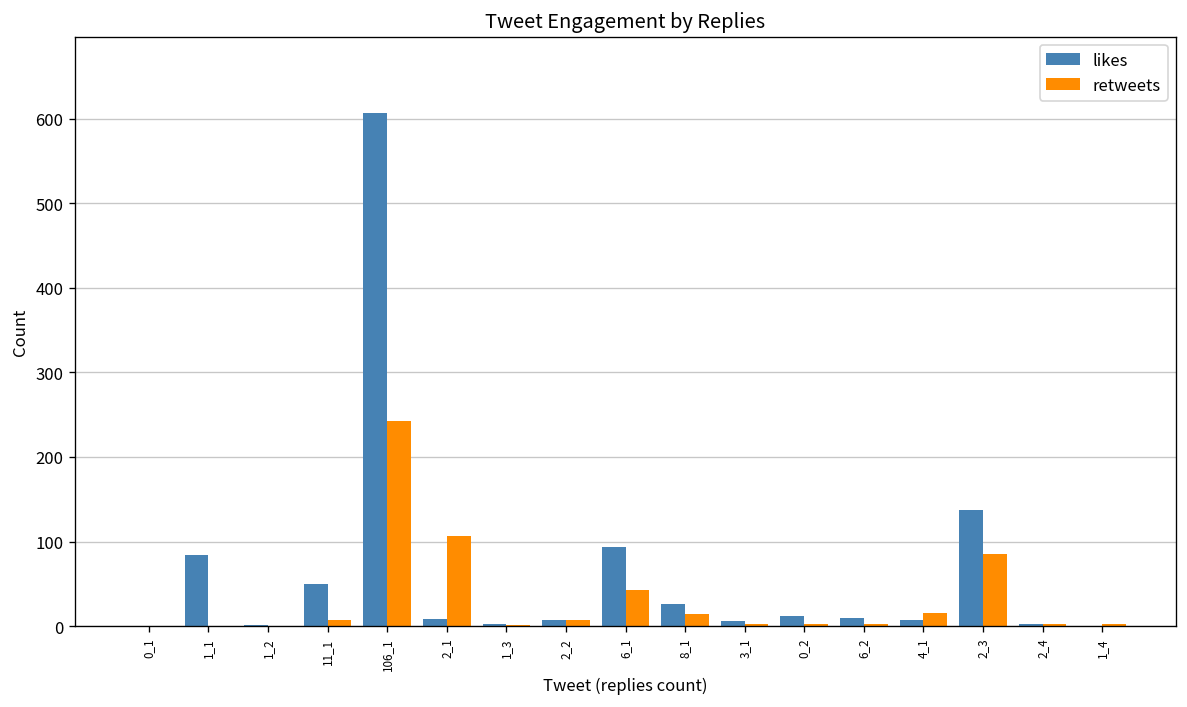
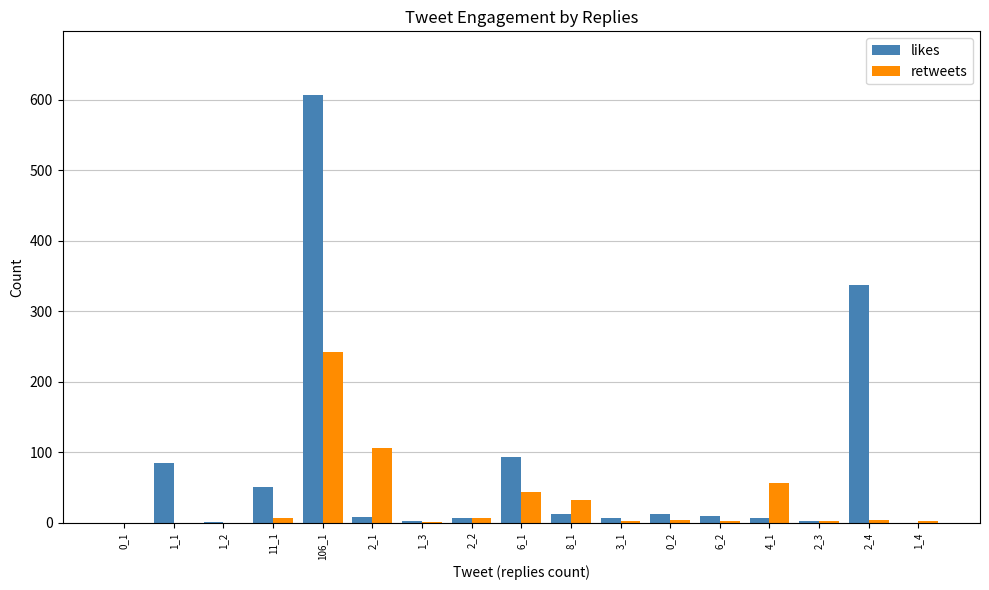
  {
    "likes": {
      "0_1": 0,
      "1_1": 80,
      "11_1": 50,
      "106_1": 610,
      "2_1": 10,
      "2_2": 10,
      "6_1": 90,
-     "8_1": 30,
+     "8_1": 10,
      "3_1": 10,
      "0_2": 10,
      "6_2": 10,
      "4_1": 10,
-     "2_3": 140,
-     "2_4": 0,
+     "2_3": 0,
+     "2_4": 340,
      "1_4": 0
    },
    "retweets": {
      "0_1": 0,
      "1_1": 0,
      "1_2": 0,
      "11_1": 10,
      "106_1": 240,
      "2_1": 110,
      "2_2": 10,
      "6_1": 40,
-     "8_1": 10,
-     "4_1": 20,
-     "2_3": 90
+     "8_1": 30,
+     "4_1": 60,
+     "2_3": 0
    }
  }
